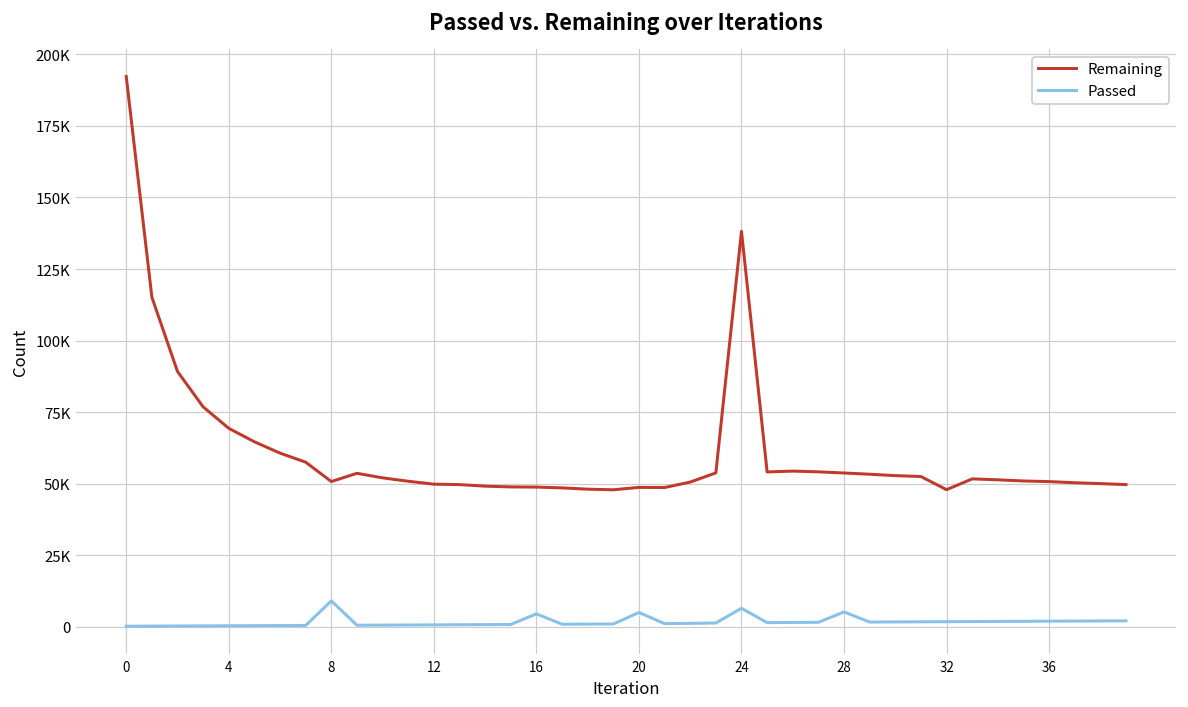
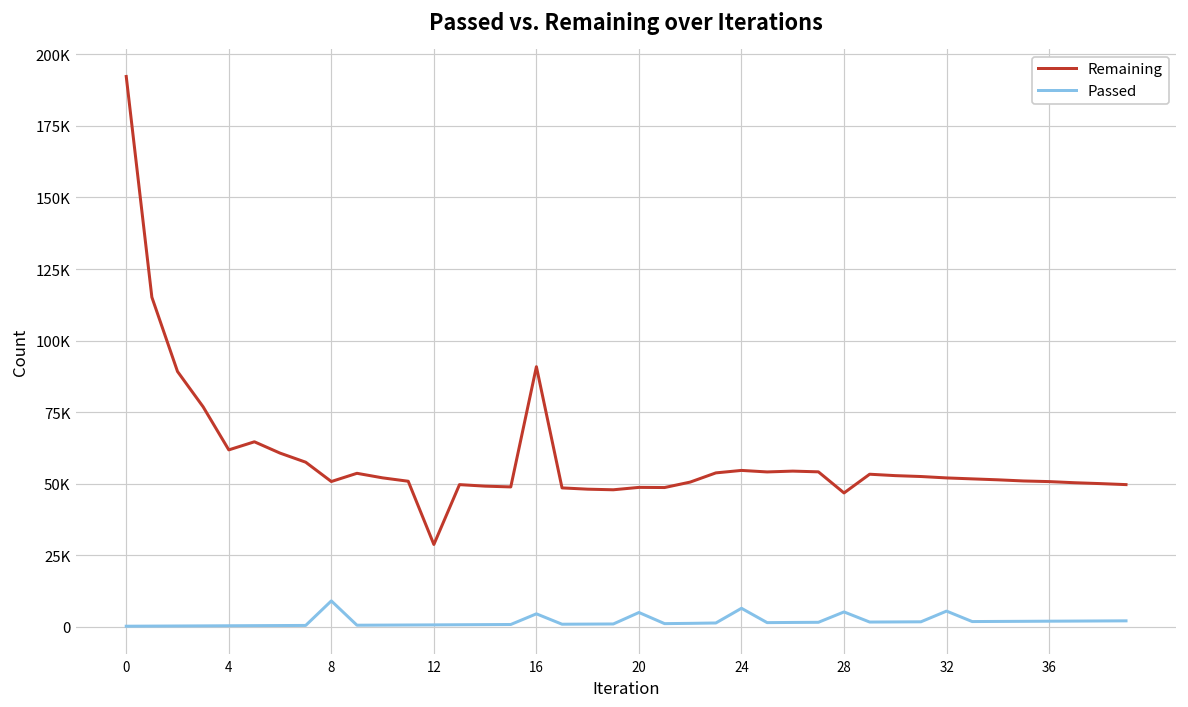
  {
    "Remaining": {
      "0": 192000,
-     "4": 69000,
+     "4": 62000,
      "8": 51000,
-     "12": 50000,
-     "16": 49000,
+     "12": 29000,
+     "16": 91000,
      "20": 49000,
-     "24": 138000,
-     "28": 54000,
-     "32": 48000,
+     "24": 55000,
+     "28": 47000,
+     "32": 52000,
      "36": 51000
    },
    "Passed": {
      "0": 0,
      "4": 0,
      "8": 9000,
      "12": 1000,
      "16": 5000,
      "20": 5000,
      "24": 6000,
      "28": 5000,
-     "32": 2000,
+     "32": 5000,
      "36": 2000
    }
  }
